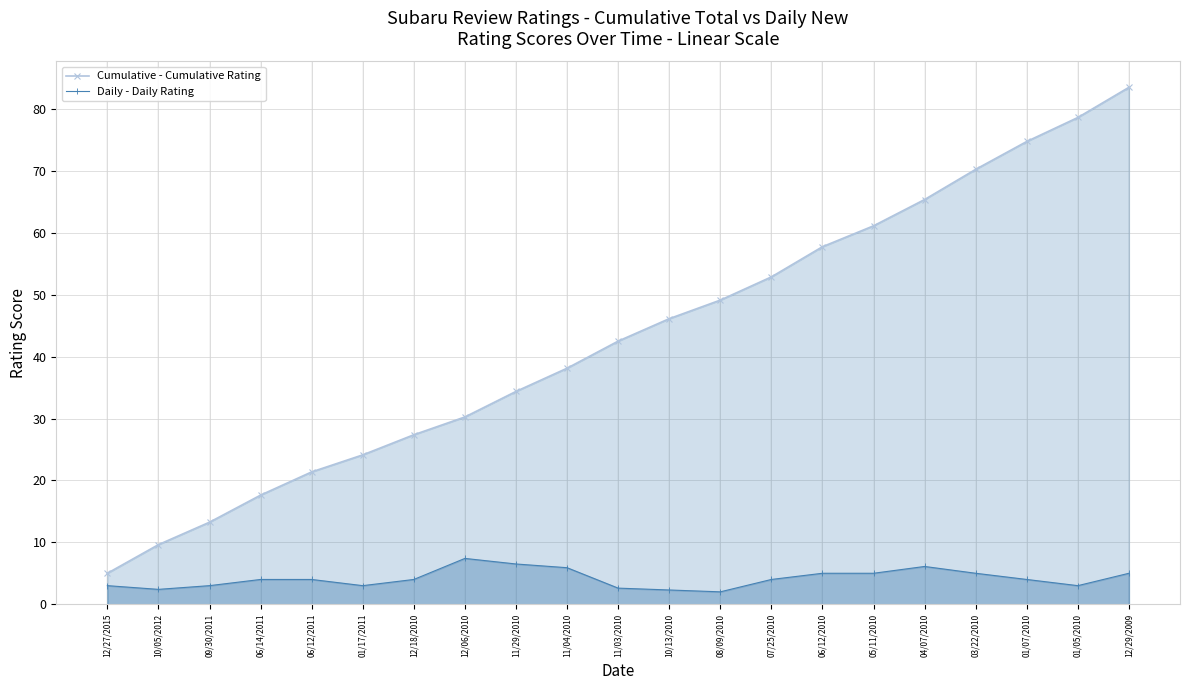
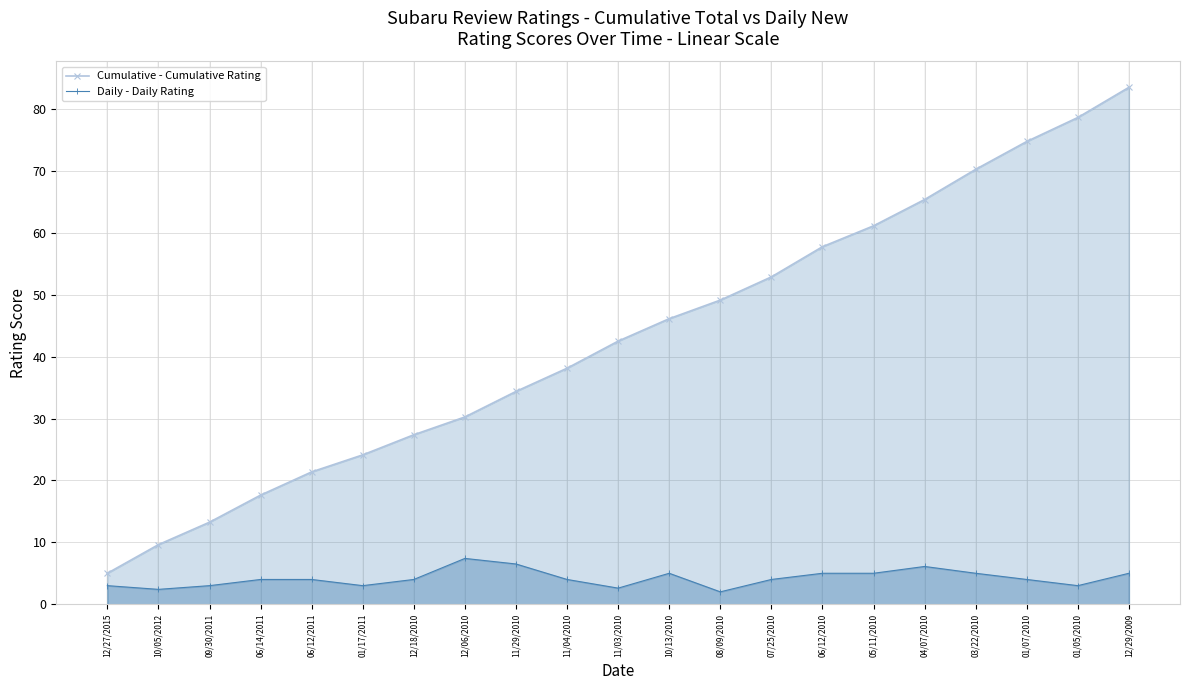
  {
    "Cumulative - Cumulative Rating": {
      "12/27/2015": 5,
      "10/05/2012": 10,
      "09/30/2011": 13,
      "06/14/2011": 18,
      "06/12/2011": 21,
      "01/17/2011": 24,
      "12/18/2010": 27,
      "12/06/2010": 30,
      "11/29/2010": 34,
      "11/04/2010": 38,
      "11/03/2010": 43,
      "10/13/2010": 46,
      "08/09/2010": 49,
      "07/25/2010": 53,
      "06/12/2010": 58,
      "05/11/2010": 61,
      "04/07/2010": 65,
      "03/22/2010": 70,
      "01/07/2010": 75,
      "01/05/2010": 79,
      "12/29/2009": 84
    },
    "Daily - Daily Rating": {
      "12/27/2015": 3,
      "10/05/2012": 2,
      "09/30/2011": 3,
      "06/14/2011": 4,
      "06/12/2011": 4,
      "01/17/2011": 3,
      "12/18/2010": 4,
      "12/06/2010": 7,
      "11/29/2010": 7,
-     "11/04/2010": 6,
+     "11/04/2010": 4,
      "11/03/2010": 3,
-     "10/13/2010": 2,
+     "10/13/2010": 5,
      "08/09/2010": 2,
      "07/25/2010": 4,
      "06/12/2010": 5,
      "05/11/2010": 5,
      "04/07/2010": 6,
      "03/22/2010": 5,
      "01/07/2010": 4,
      "01/05/2010": 3,
      "12/29/2009": 5
    }
  }
